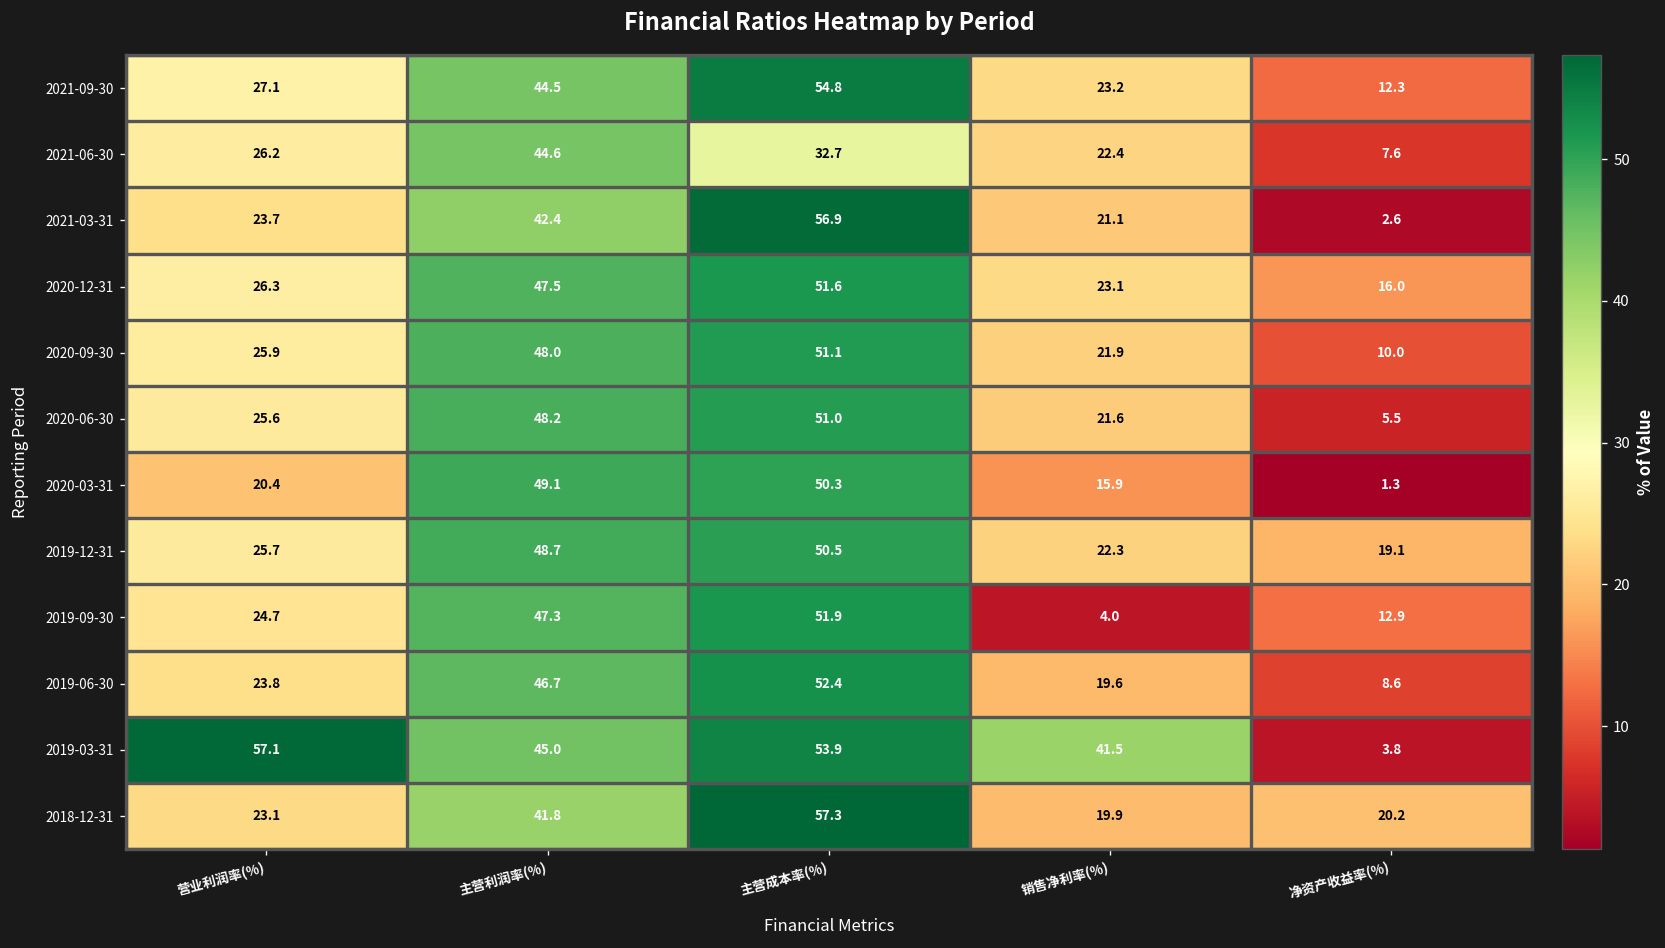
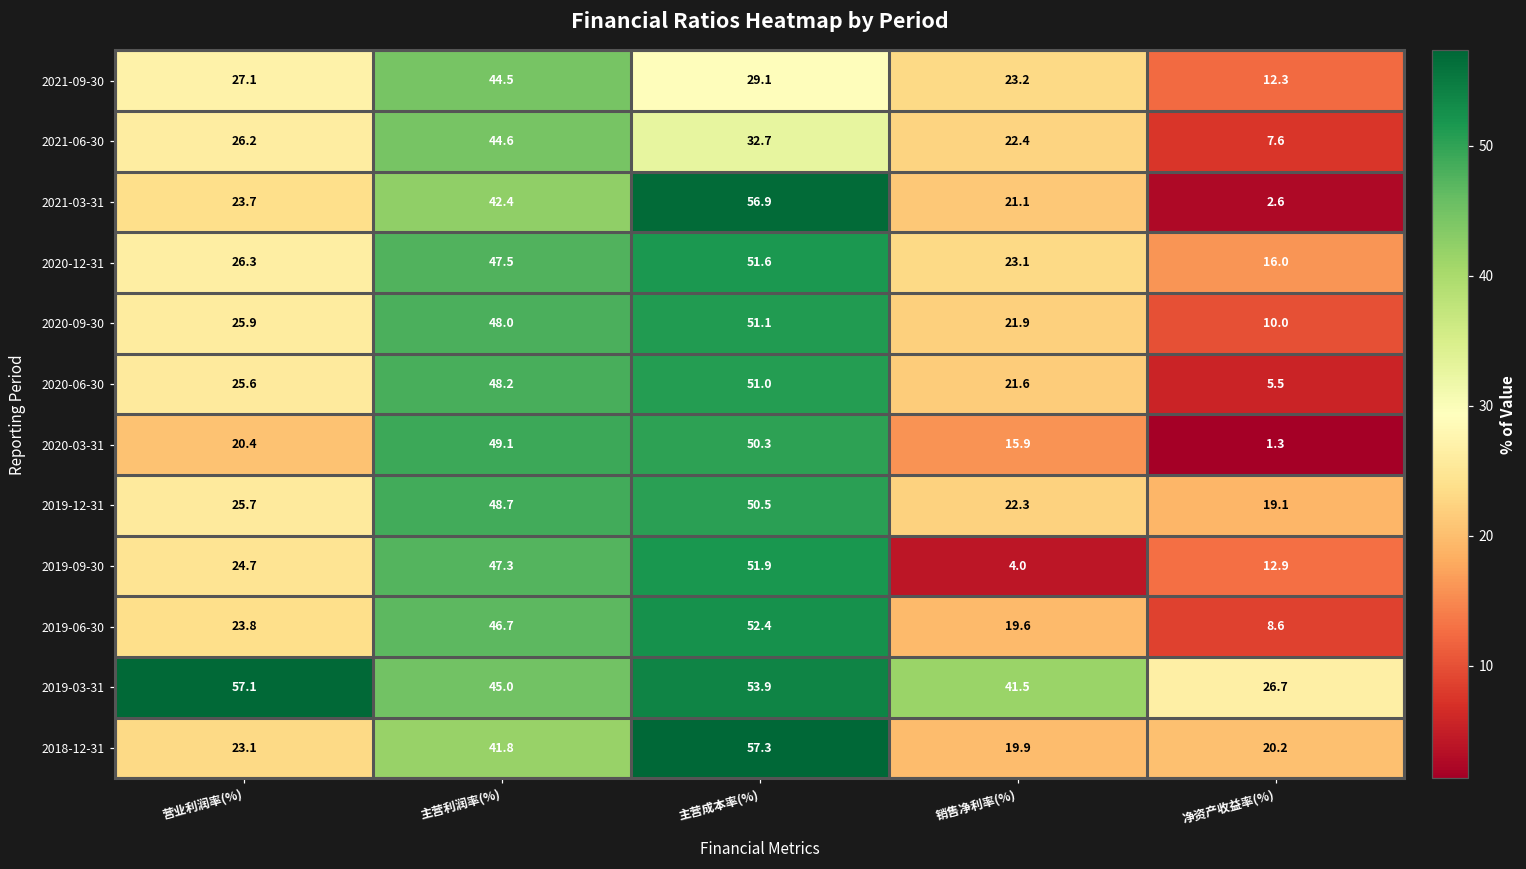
  {
    "2021-09-30": {
      "营业利润率(%)": 27.1,
      "主营利润率(%)": 44.5,
-     "主营成本率(%)": 54.8,
+     "主营成本率(%)": 29.1,
      "销售净利率(%)": 23.2,
      "净资产收益率(%)": 12.3
    },
    "2021-06-30": {
      "营业利润率(%)": 26.2,
      "主营利润率(%)": 44.6,
      "主营成本率(%)": 32.7,
      "销售净利率(%)": 22.4,
      "净资产收益率(%)": 7.6
    },
    "2021-03-31": {
      "营业利润率(%)": 23.7,
      "主营利润率(%)": 42.4,
      "主营成本率(%)": 56.9,
      "销售净利率(%)": 21.1,
      "净资产收益率(%)": 2.6
    },
    "2020-12-31": {
      "营业利润率(%)": 26.3,
      "主营利润率(%)": 47.5,
      "主营成本率(%)": 51.6,
      "销售净利率(%)": 23.1,
      "净资产收益率(%)": 16.0
    },
    "2020-09-30": {
      "营业利润率(%)": 25.9,
      "主营利润率(%)": 48.0,
      "主营成本率(%)": 51.1,
      "销售净利率(%)": 21.9,
      "净资产收益率(%)": 10.0
    },
    "2020-06-30": {
      "营业利润率(%)": 25.6,
      "主营利润率(%)": 48.2,
      "主营成本率(%)": 51.0,
      "销售净利率(%)": 21.6,
      "净资产收益率(%)": 5.5
    },
    "2020-03-31": {
      "营业利润率(%)": 20.4,
      "主营利润率(%)": 49.1,
      "主营成本率(%)": 50.3,
      "销售净利率(%)": 15.9,
      "净资产收益率(%)": 1.3
    },
    "2019-12-31": {
      "营业利润率(%)": 25.7,
      "主营利润率(%)": 48.7,
      "主营成本率(%)": 50.5,
      "销售净利率(%)": 22.3,
      "净资产收益率(%)": 19.1
    },
    "2019-09-30": {
      "营业利润率(%)": 24.7,
      "主营利润率(%)": 47.3,
      "主营成本率(%)": 51.9,
      "销售净利率(%)": 4.0,
      "净资产收益率(%)": 12.9
    },
    "2019-06-30": {
      "营业利润率(%)": 23.8,
      "主营利润率(%)": 46.7,
      "主营成本率(%)": 52.4,
      "销售净利率(%)": 19.6,
      "净资产收益率(%)": 8.6
    },
    "2019-03-31": {
      "营业利润率(%)": 57.1,
      "主营利润率(%)": 45.0,
      "主营成本率(%)": 53.9,
      "销售净利率(%)": 41.5,
-     "净资产收益率(%)": 3.8
+     "净资产收益率(%)": 26.7
    },
    "2018-12-31": {
      "营业利润率(%)": 23.1,
      "主营利润率(%)": 41.8,
      "主营成本率(%)": 57.3,
      "销售净利率(%)": 19.9,
      "净资产收益率(%)": 20.2
    }
  }
